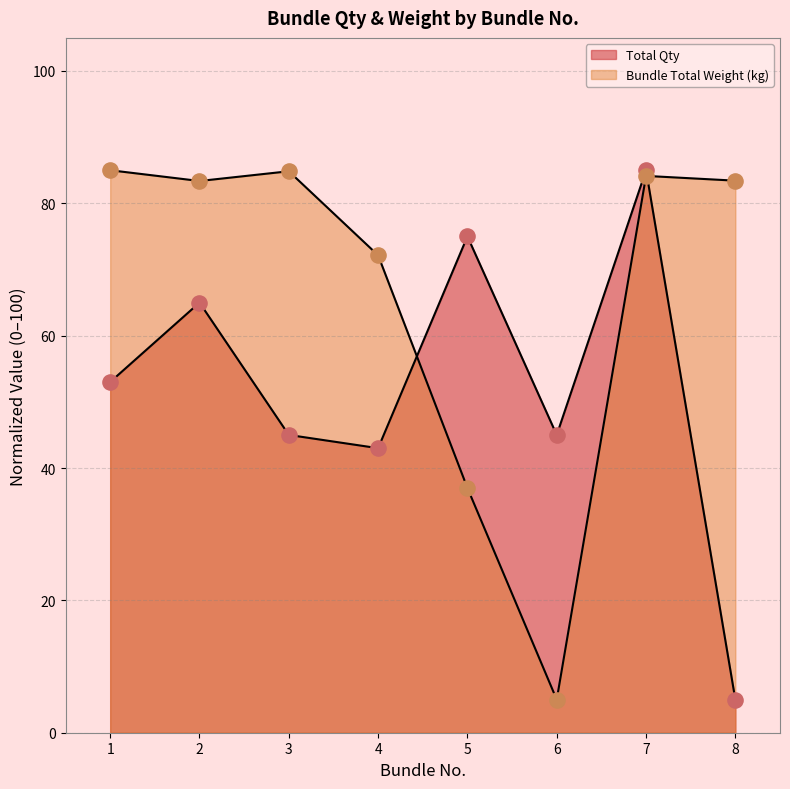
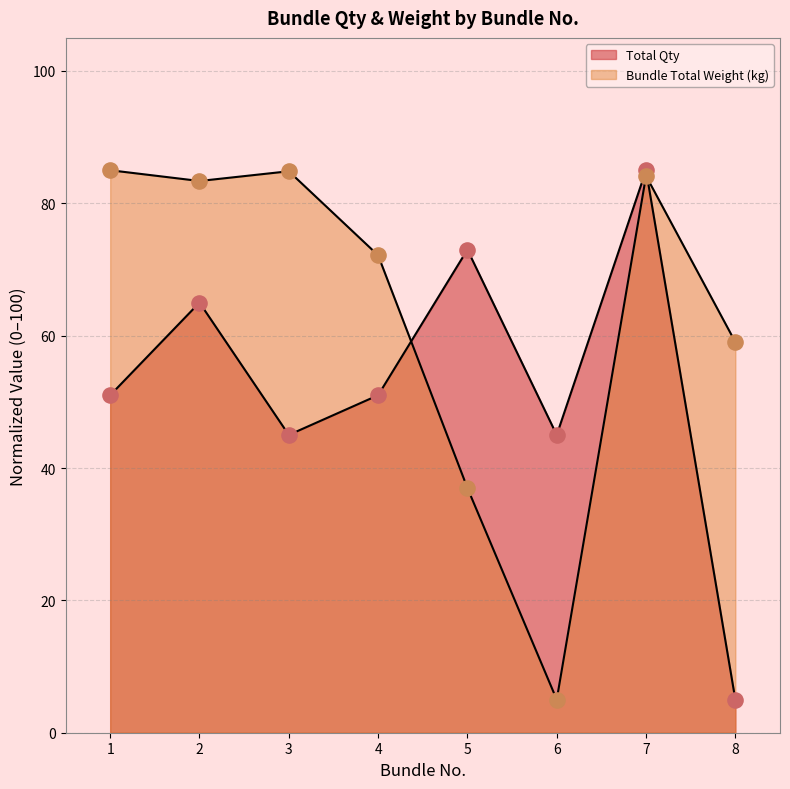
  {
    "Total Qty": {
-     "1": 53,
+     "1": 51,
      "2": 65,
      "3": 45,
-     "4": 43,
-     "5": 75,
+     "4": 51,
+     "5": 73,
      "6": 45,
      "7": 85,
      "8": 5
    },
    "Bundle Total Weight (kg)": {
      "1": 85,
      "2": 83,
      "3": 85,
      "4": 72,
      "5": 37,
      "6": 5,
      "7": 84,
-     "8": 83
+     "8": 59
    }
  }
